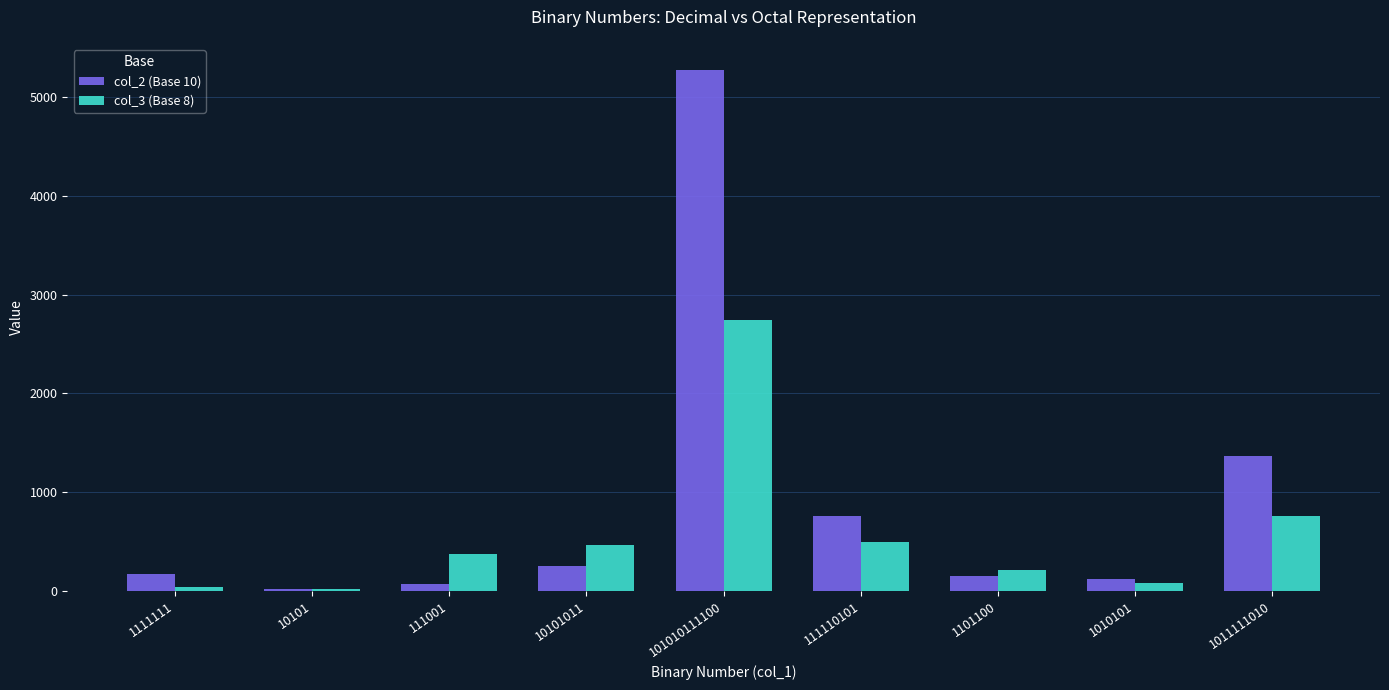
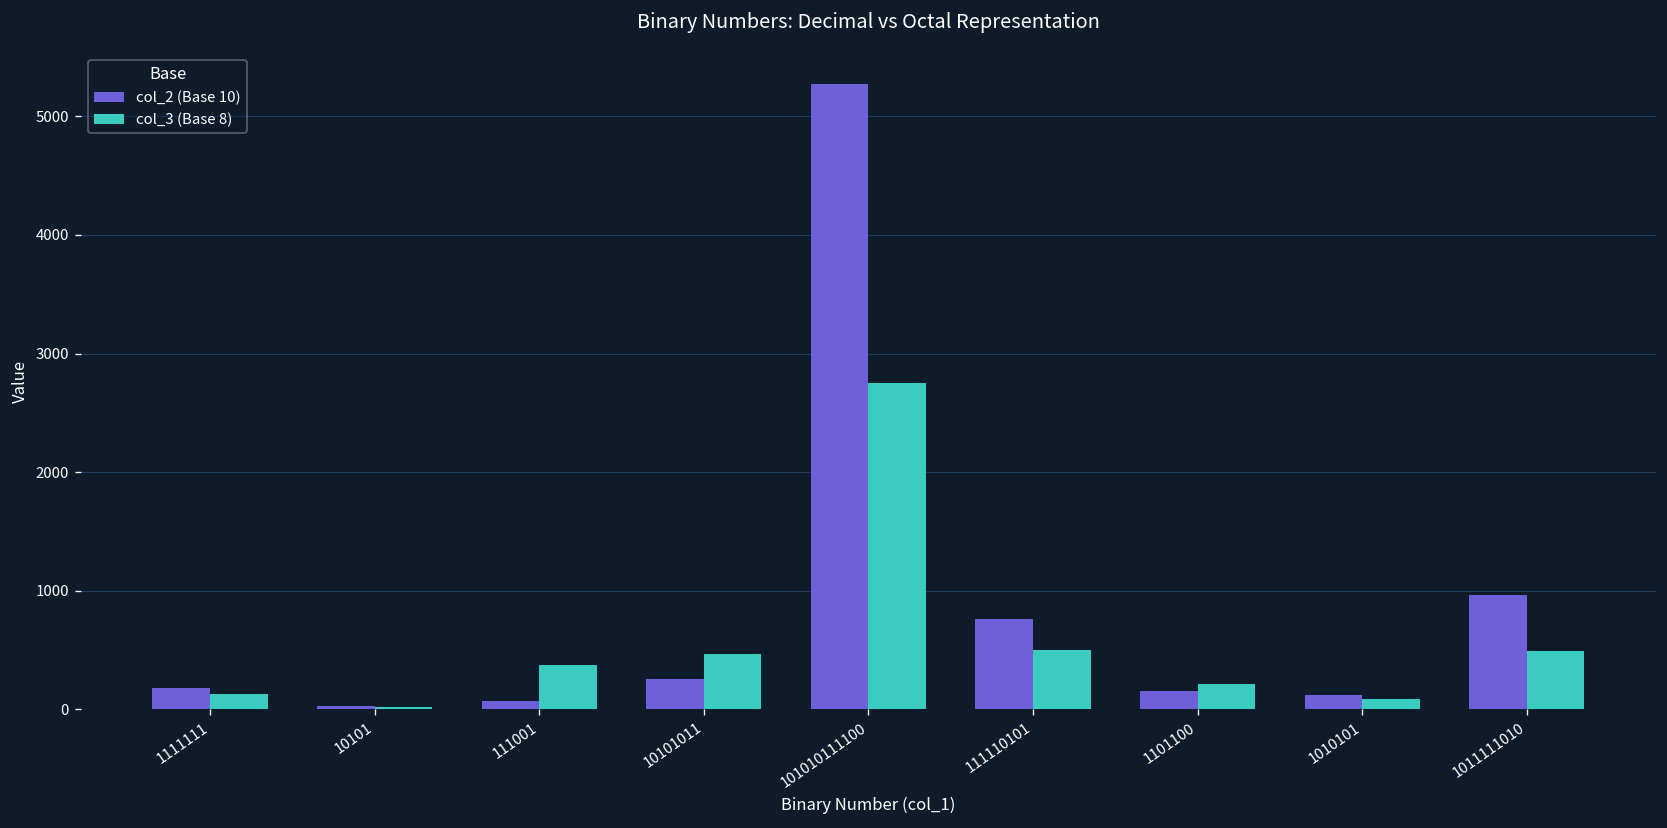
  {
    "col_2 (Base 10)": {
      "1111111": 200,
      "111001": 100,
      "10101011": 300,
      "101010111100": 5300,
      "111110101": 800,
      "1101100": 200,
      "1010101": 100,
-     "1011111010": 1400
+     "1011111010": 1000
    },
    "col_3 (Base 8)": {
-     "1111111": 0,
+     "1111111": 100,
      "111001": 400,
      "10101011": 500,
      "101010111100": 2700,
      "111110101": 500,
      "1101100": 200,
      "1010101": 100,
-     "1011111010": 800
+     "1011111010": 500
    }
  }
